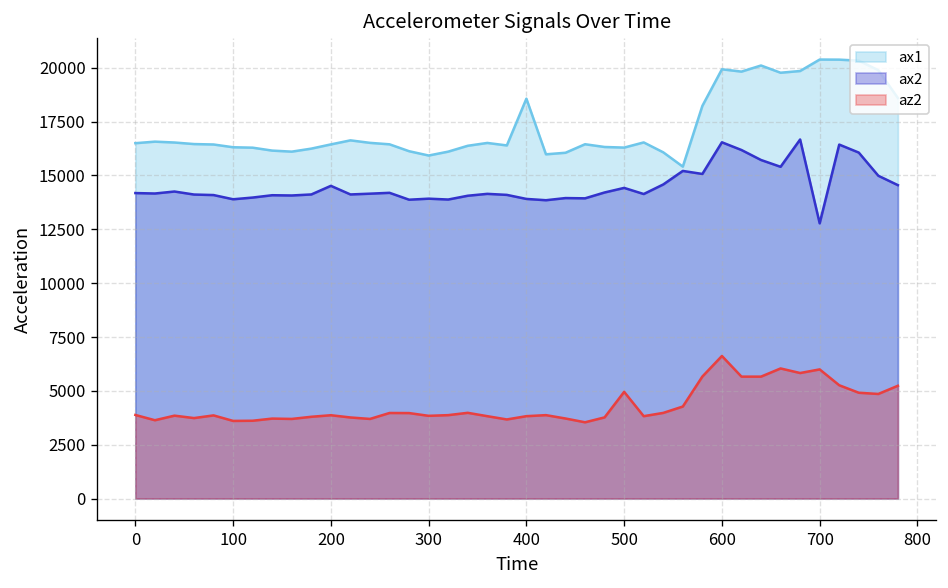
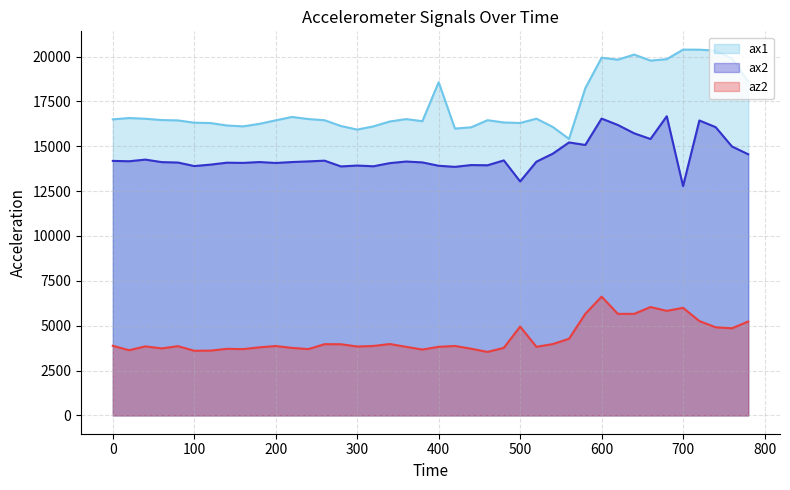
  {
    "ax1": {
      "0": 16500,
      "100": 16300,
      "200": 16400,
      "300": 15900,
      "400": 18600,
      "500": 16300,
      "600": 19900,
      "700": 20400
    },
    "ax2": {
      "0": 14200,
      "100": 13900,
-     "200": 14500,
+     "200": 14100,
      "300": 13900,
      "400": 13900,
-     "500": 14400,
+     "500": 13000,
      "600": 16500,
      "700": 12800
    },
    "az2": {
      "0": 3900,
      "100": 3600,
      "200": 3900,
      "300": 3800,
      "400": 3800,
      "500": 5000,
      "600": 6600,
      "700": 6000
    }
  }
